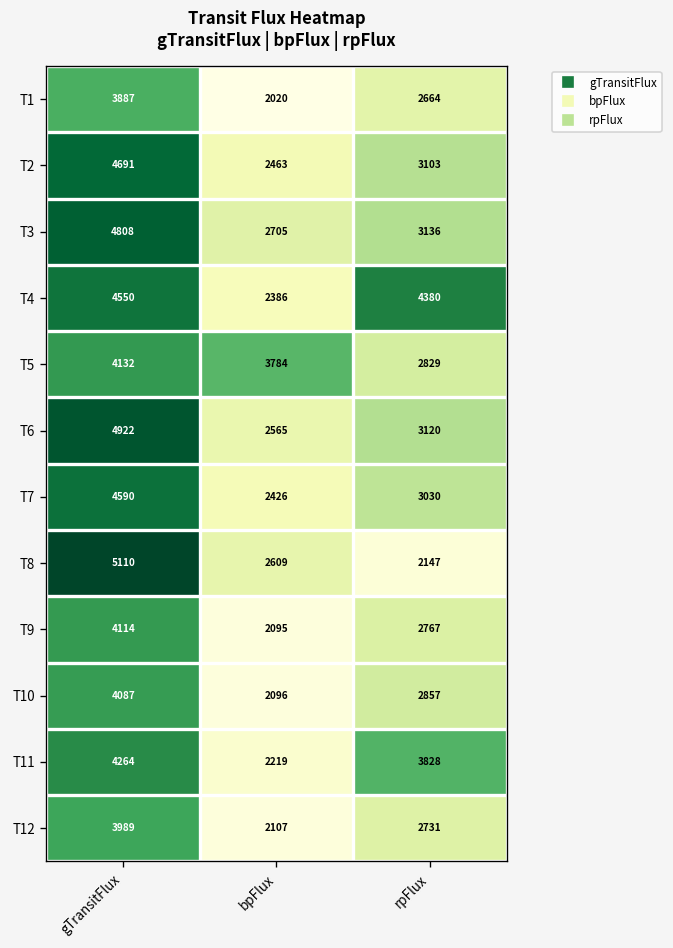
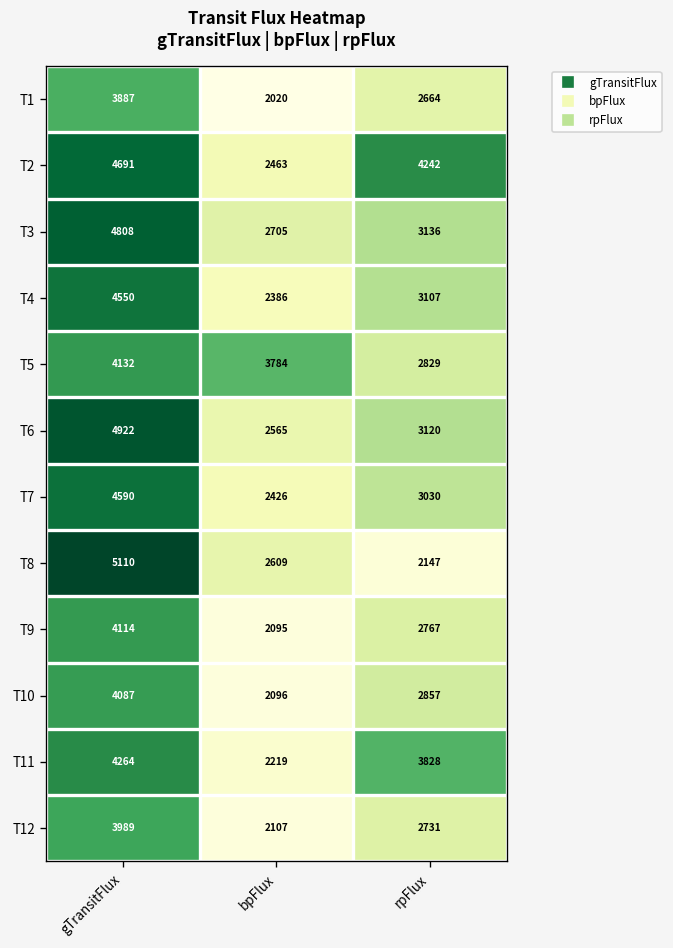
  {
    "T1": {
      "gTransitFlux": 3887,
      "bpFlux": 2020,
      "rpFlux": 2664
    },
    "T2": {
      "gTransitFlux": 4691,
      "bpFlux": 2463,
-     "rpFlux": 3103
+     "rpFlux": 4242
    },
    "T3": {
      "gTransitFlux": 4808,
      "bpFlux": 2705,
      "rpFlux": 3136
    },
    "T4": {
      "gTransitFlux": 4550,
      "bpFlux": 2386,
-     "rpFlux": 4380
+     "rpFlux": 3107
    },
    "T5": {
      "gTransitFlux": 4132,
      "bpFlux": 3784,
      "rpFlux": 2829
    },
    "T6": {
      "gTransitFlux": 4922,
      "bpFlux": 2565,
      "rpFlux": 3120
    },
    "T7": {
      "gTransitFlux": 4590,
      "bpFlux": 2426,
      "rpFlux": 3030
    },
    "T8": {
      "gTransitFlux": 5110,
      "bpFlux": 2609,
      "rpFlux": 2147
    },
    "T9": {
      "gTransitFlux": 4114,
      "bpFlux": 2095,
      "rpFlux": 2767
    },
    "T10": {
      "gTransitFlux": 4087,
      "bpFlux": 2096,
      "rpFlux": 2857
    },
    "T11": {
      "gTransitFlux": 4264,
      "bpFlux": 2219,
      "rpFlux": 3828
    },
    "T12": {
      "gTransitFlux": 3989,
      "bpFlux": 2107,
      "rpFlux": 2731
    }
  }
